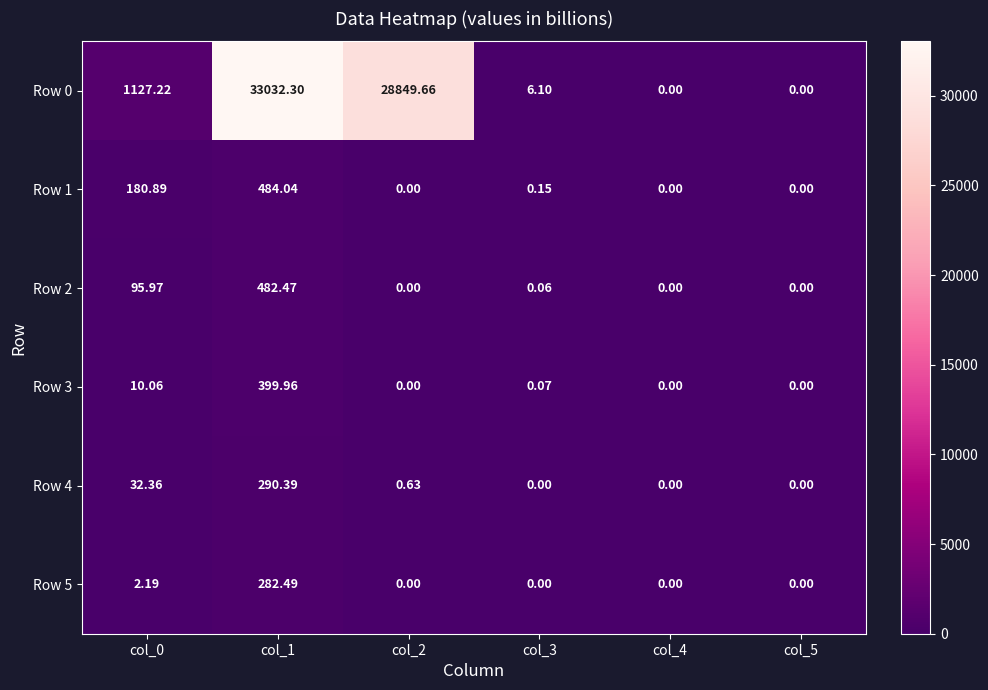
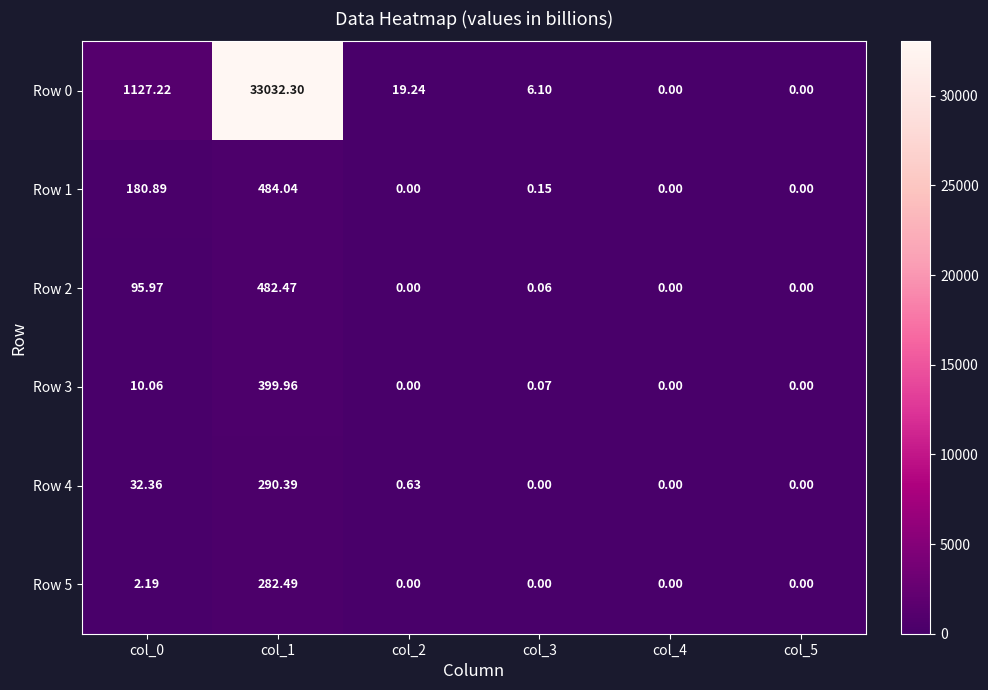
  {
    "Row 0": {
      "col_0": 1127.22,
      "col_1": 33032.30,
-     "col_2": 28849.66,
+     "col_2": 19.24,
      "col_3": 6.10,
      "col_4": 0.00,
      "col_5": 0.00
    },
    "Row 1": {
      "col_0": 180.89,
      "col_1": 484.04,
      "col_2": 0.00,
      "col_3": 0.15,
      "col_4": 0.00,
      "col_5": 0.00
    },
    "Row 2": {
      "col_0": 95.97,
      "col_1": 482.47,
      "col_2": 0.00,
      "col_3": 0.06,
      "col_4": 0.00,
      "col_5": 0.00
    },
    "Row 3": {
      "col_0": 10.06,
      "col_1": 399.96,
      "col_2": 0.00,
      "col_3": 0.07,
      "col_4": 0.00,
      "col_5": 0.00
    },
    "Row 4": {
      "col_0": 32.36,
      "col_1": 290.39,
      "col_2": 0.63,
      "col_3": 0.00,
      "col_4": 0.00,
      "col_5": 0.00
    },
    "Row 5": {
      "col_0": 2.19,
      "col_1": 282.49,
      "col_2": 0.00,
      "col_3": 0.00,
      "col_4": 0.00,
      "col_5": 0.00
    }
  }
